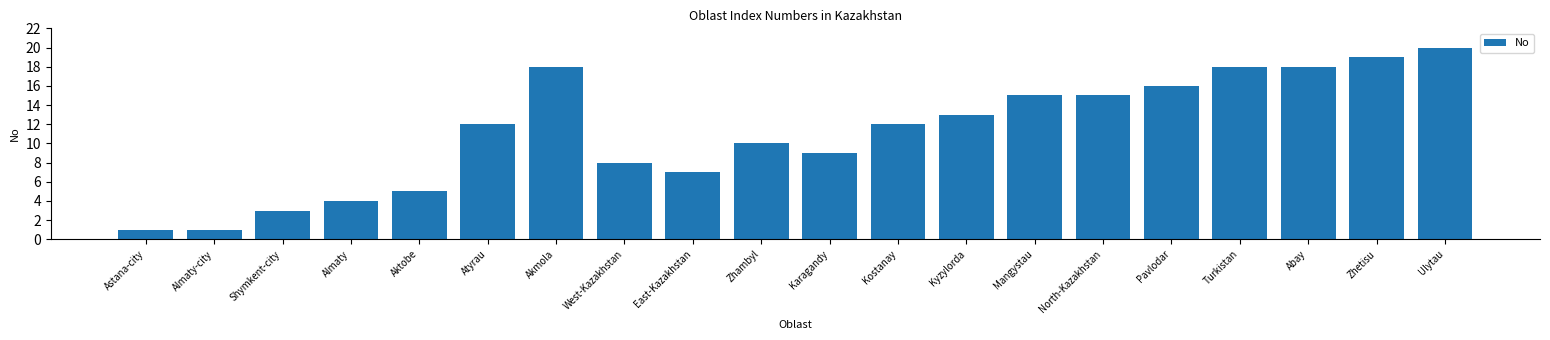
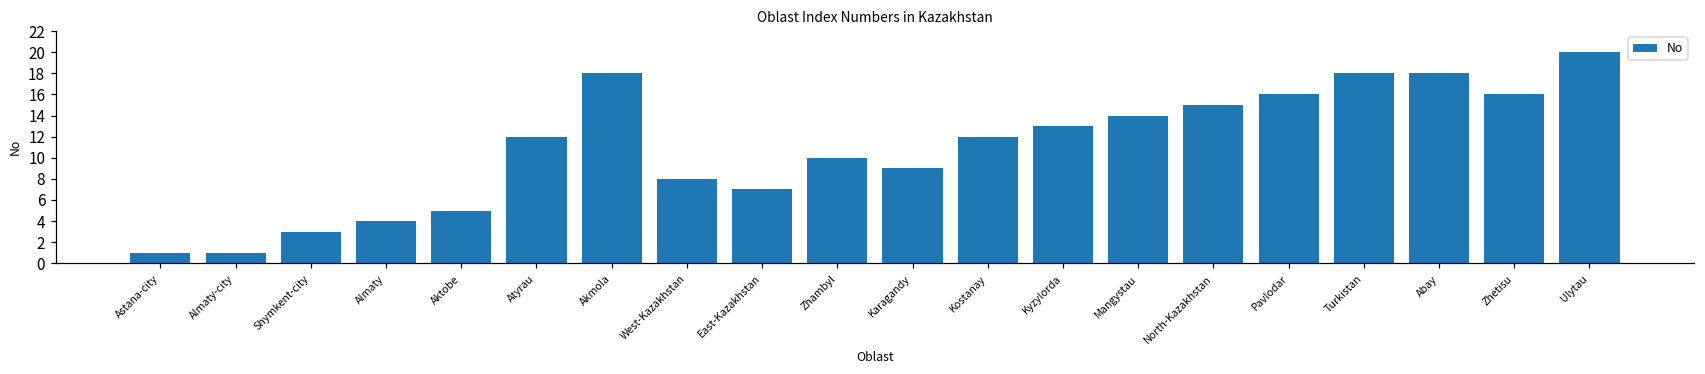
  {
    "Astana-city": 1,
    "Almaty-city": 1,
    "Shymkent-city": 3,
    "Almaty": 4,
    "Aktobe": 5,
    "Atyrau": 12,
    "Akmola": 18,
    "West-Kazakhstan": 8,
    "East-Kazakhstan": 7,
    "Zhambyl": 10,
    "Karagandy": 9,
    "Kostanay": 12,
    "Kyzylorda": 13,
-   "Mangystau": 15,
+   "Mangystau": 14,
    "North-Kazakhstan": 15,
    "Pavlodar": 16,
    "Turkistan": 18,
    "Abay": 18,
-   "Zhetisu": 19,
+   "Zhetisu": 16,
    "Ulytau": 20
  }
